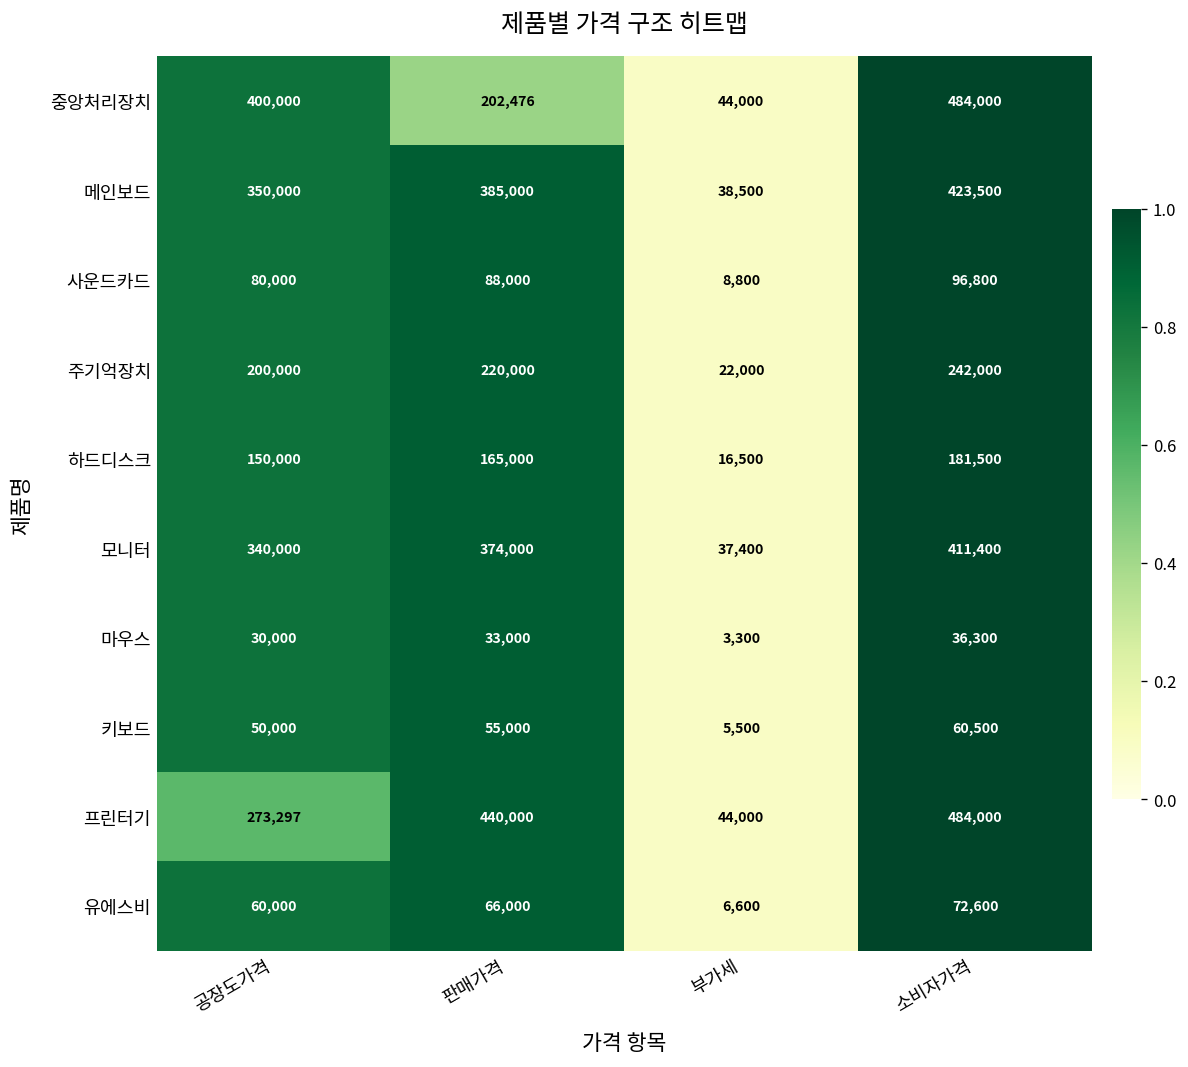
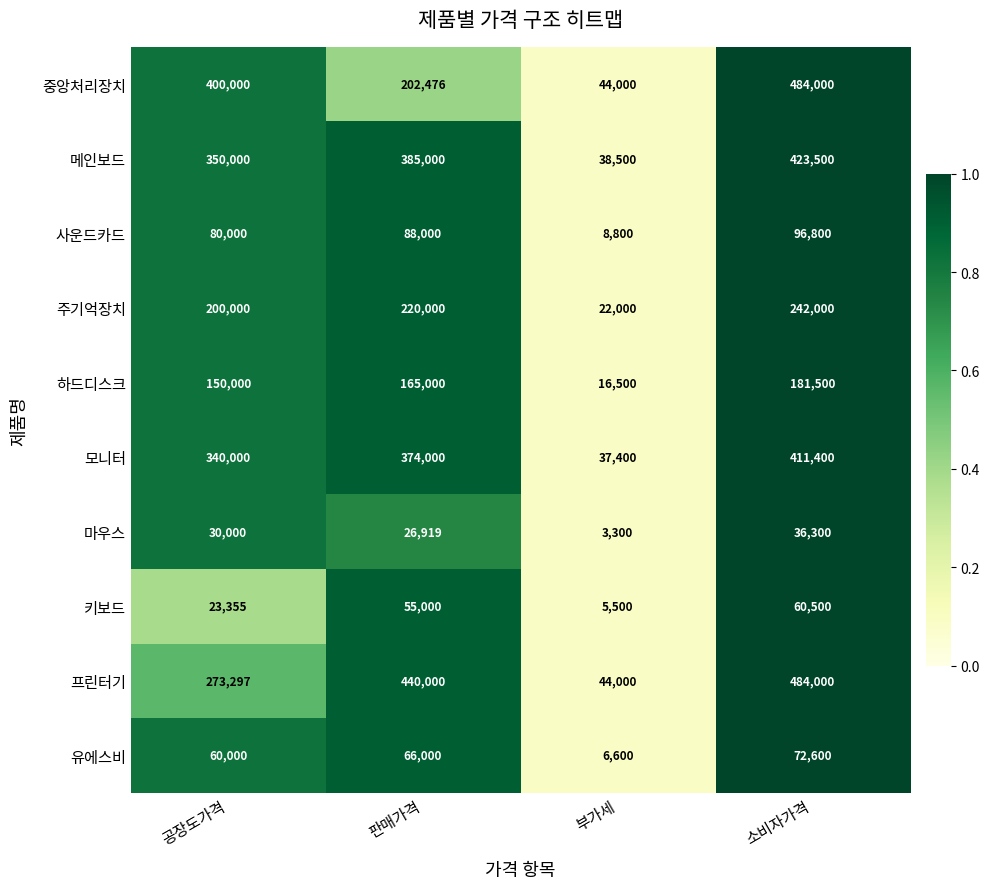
  {
    "중앙처리장치": {
      "공장도가격": "400,000",
      "판매가격": "202,476",
      "부가세": "44,000",
      "소비자가격": "484,000"
    },
    "메인보드": {
      "공장도가격": "350,000",
      "판매가격": "385,000",
      "부가세": "38,500",
      "소비자가격": "423,500"
    },
    "사운드카드": {
      "공장도가격": "80,000",
      "판매가격": "88,000",
      "부가세": "8,800",
      "소비자가격": "96,800"
    },
    "주기억장치": {
      "공장도가격": "200,000",
      "판매가격": "220,000",
      "부가세": "22,000",
      "소비자가격": "242,000"
    },
    "하드디스크": {
      "공장도가격": "150,000",
      "판매가격": "165,000",
      "부가세": "16,500",
      "소비자가격": "181,500"
    },
    "모니터": {
      "공장도가격": "340,000",
      "판매가격": "374,000",
      "부가세": "37,400",
      "소비자가격": "411,400"
    },
    "마우스": {
      "공장도가격": "30,000",
-     "판매가격": "33,000",
+     "판매가격": "26,919",
      "부가세": "3,300",
      "소비자가격": "36,300"
    },
    "키보드": {
-     "공장도가격": "50,000",
+     "공장도가격": "23,355",
      "판매가격": "55,000",
      "부가세": "5,500",
      "소비자가격": "60,500"
    },
    "프린터기": {
      "공장도가격": "273,297",
      "판매가격": "440,000",
      "부가세": "44,000",
      "소비자가격": "484,000"
    },
    "유에스비": {
      "공장도가격": "60,000",
      "판매가격": "66,000",
      "부가세": "6,600",
      "소비자가격": "72,600"
    }
  }
